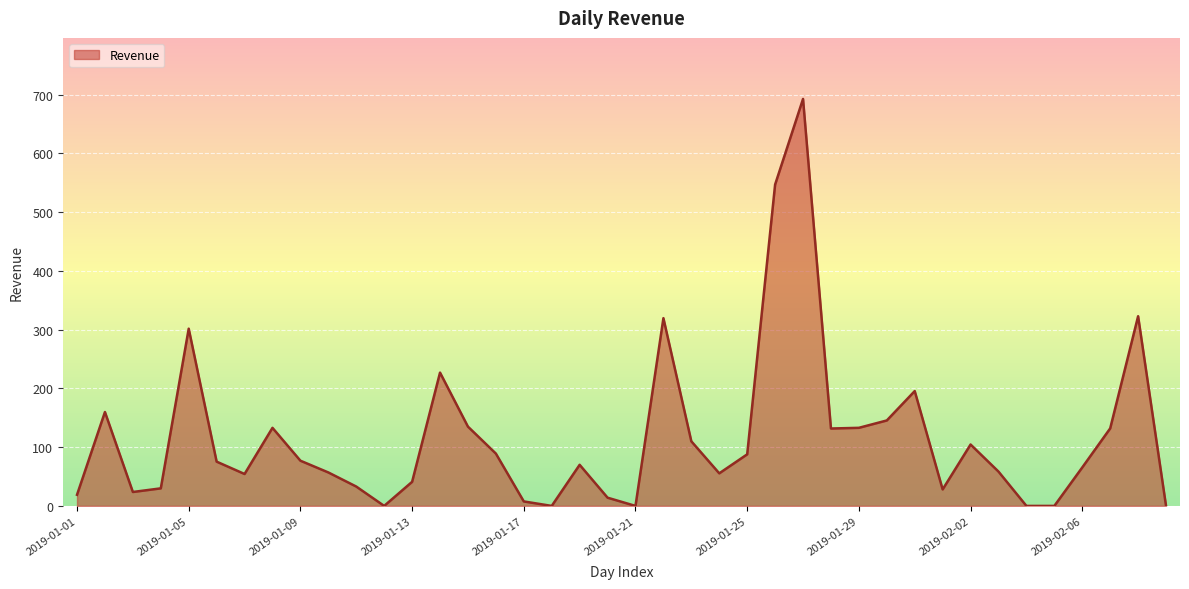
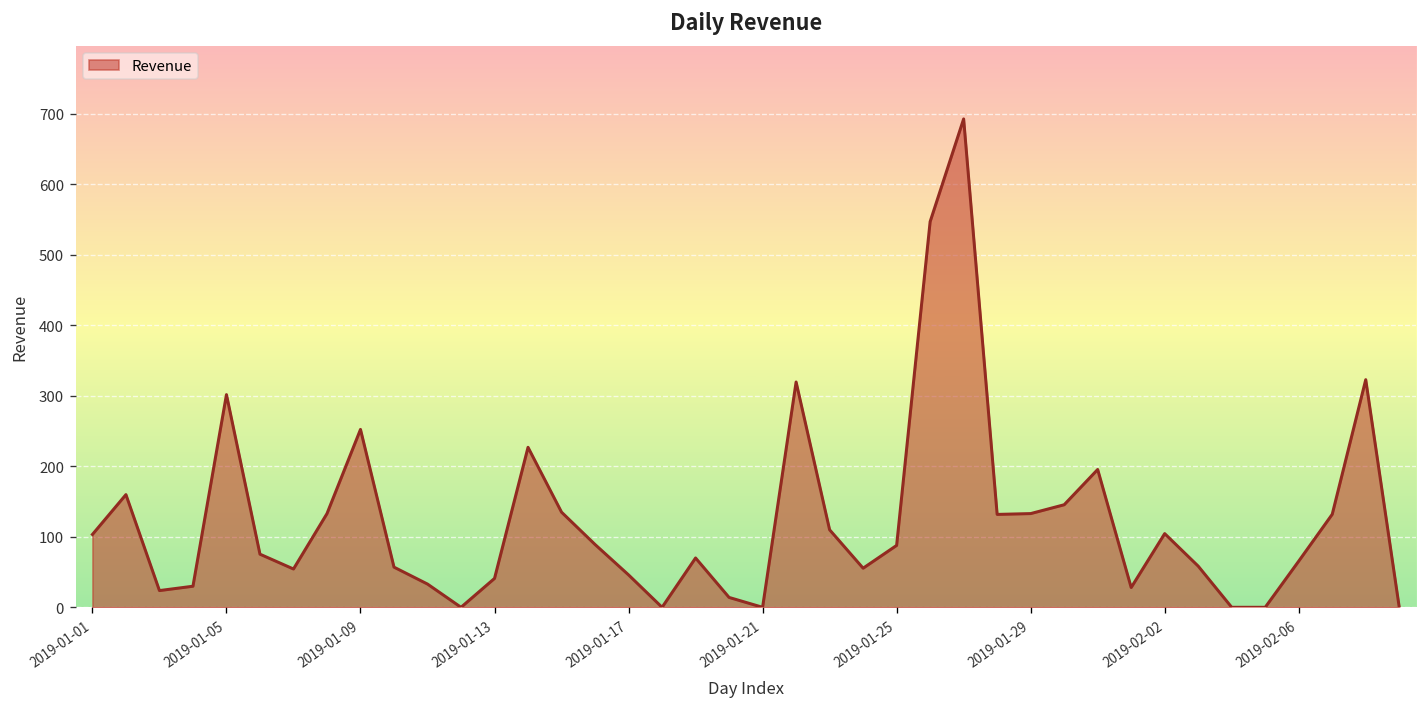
  {
-   "2019-01-01": 20,
+   "2019-01-01": 100,
    "2019-01-05": 300,
-   "2019-01-09": 80,
+   "2019-01-09": 250,
    "2019-01-13": 40,
-   "2019-01-17": 10,
+   "2019-01-17": 50,
    "2019-01-21": 0,
    "2019-01-25": 90,
    "2019-01-29": 130,
    "2019-02-02": 100,
    "2019-02-06": 70
  }
